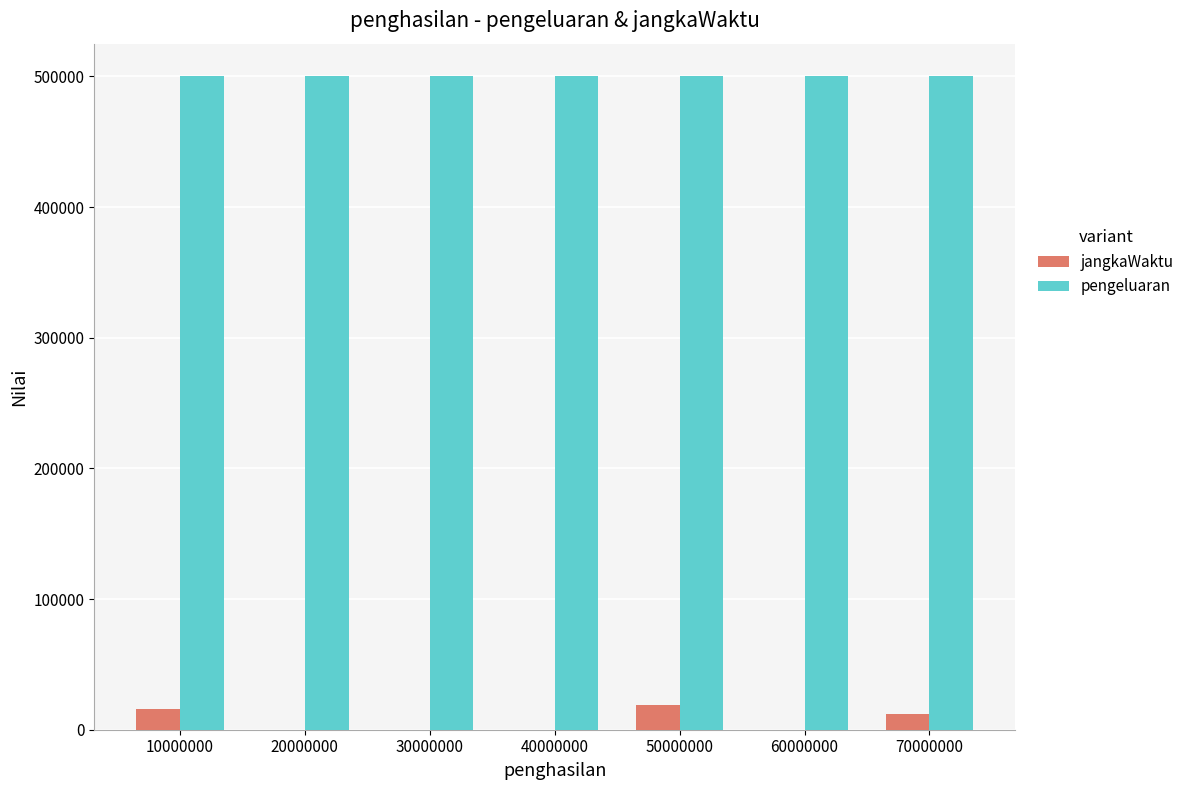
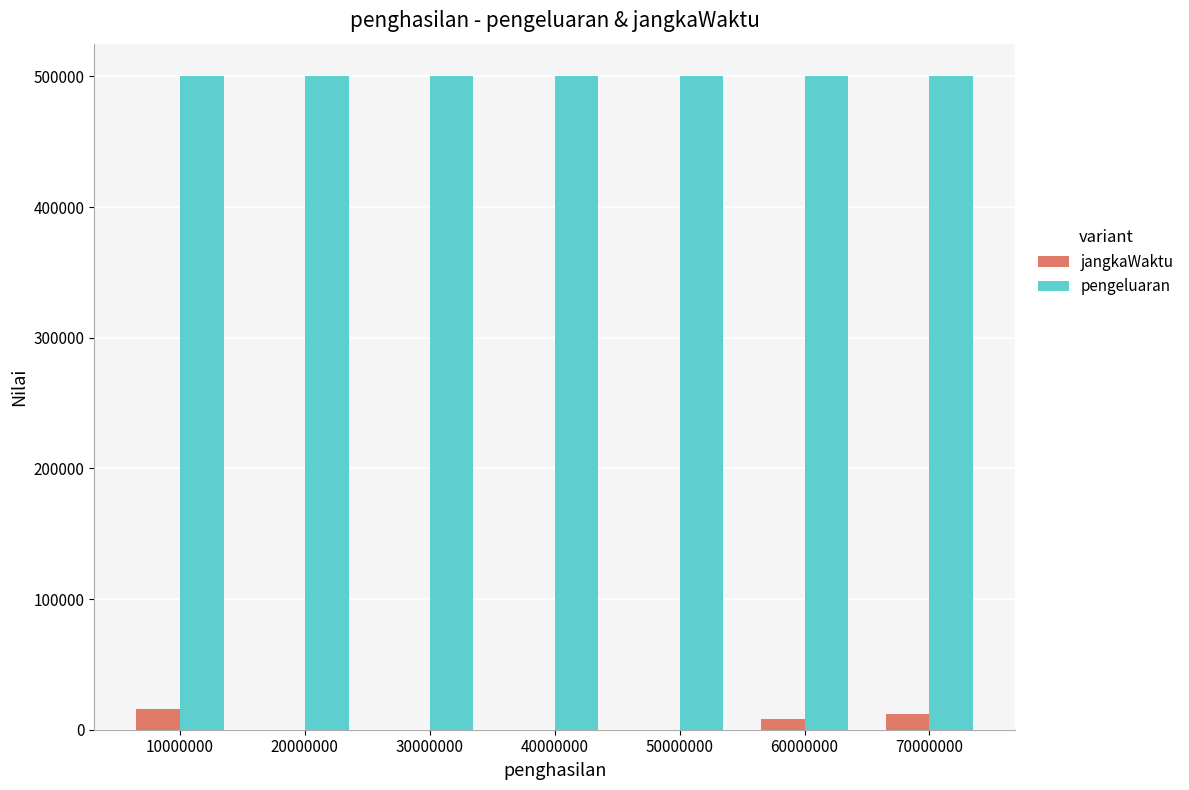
  {
    "jangkaWaktu": {
      "10000000": 16000,
-     "50000000": 19000,
-     "60000000": 0,
+     "50000000": 0,
+     "60000000": 8000,
      "70000000": 12000
    },
    "pengeluaran": {
      "10000000": 500000,
      "20000000": 500000,
      "30000000": 500000,
      "40000000": 500000,
      "50000000": 500000,
      "60000000": 500000,
      "70000000": 500000
    }
  }
